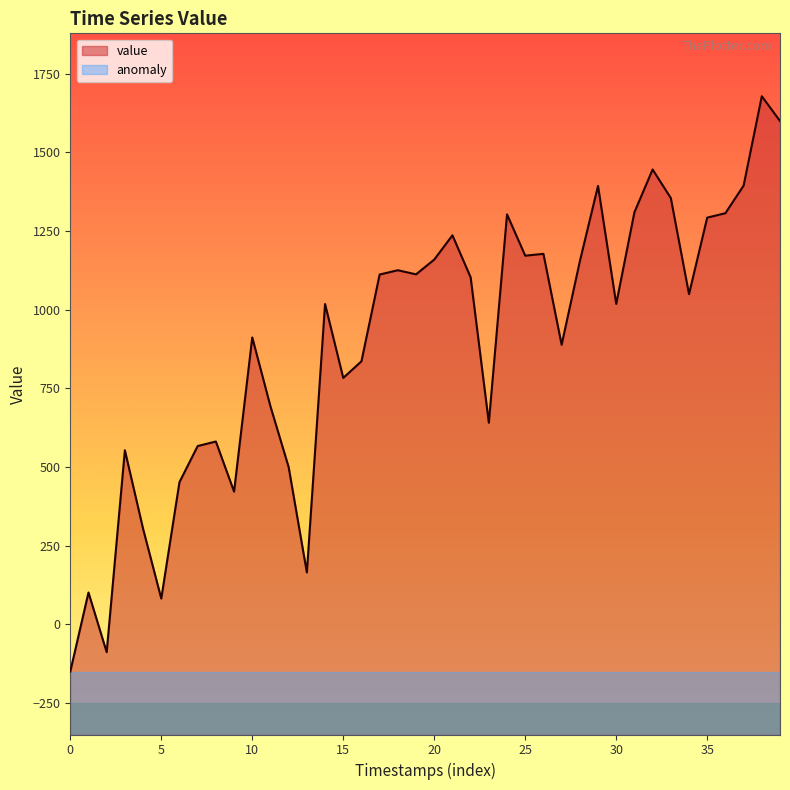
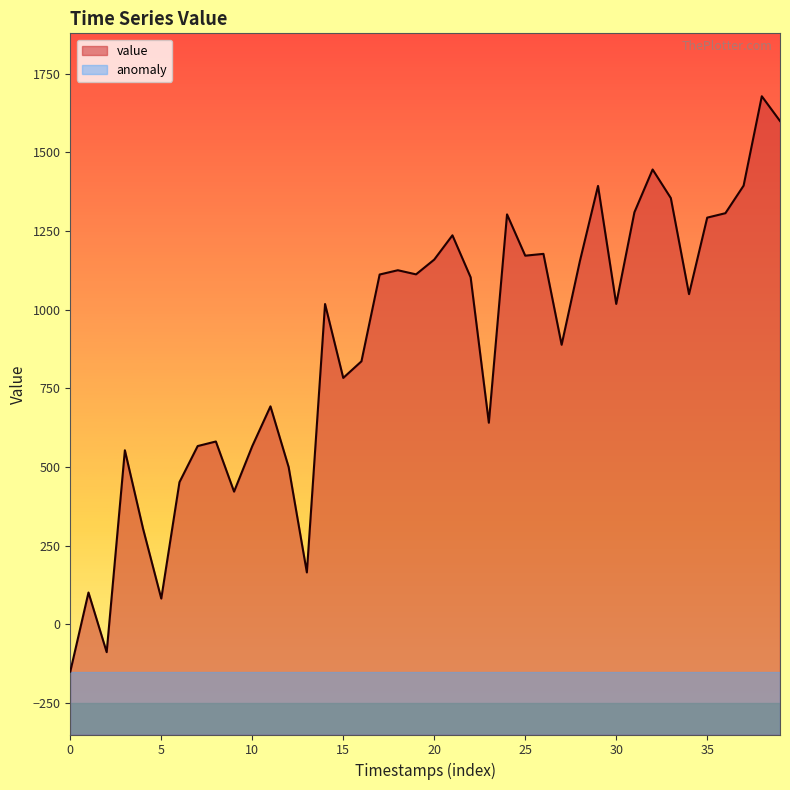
  {
    "value": {
      "5": 80,
-     "10": 910,
+     "10": 570,
      "15": 780,
      "20": 1160,
      "25": 1170,
      "30": 1020,
      "35": 1290
    },
    "anomaly": {
      "5": -150,
      "10": -150,
      "15": -150,
      "20": -150,
      "25": -150,
      "30": -150,
      "35": -150
    }
  }
